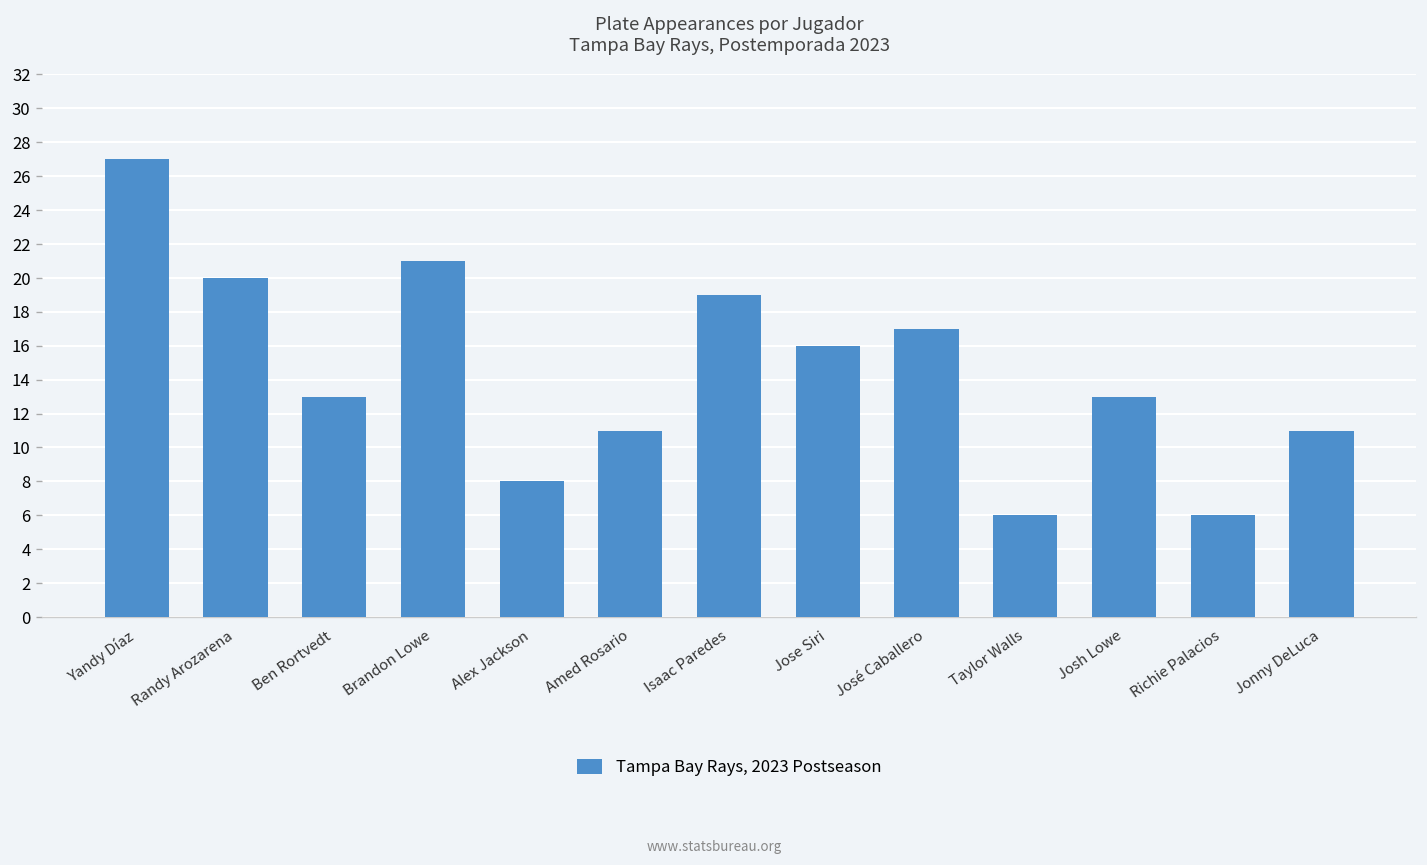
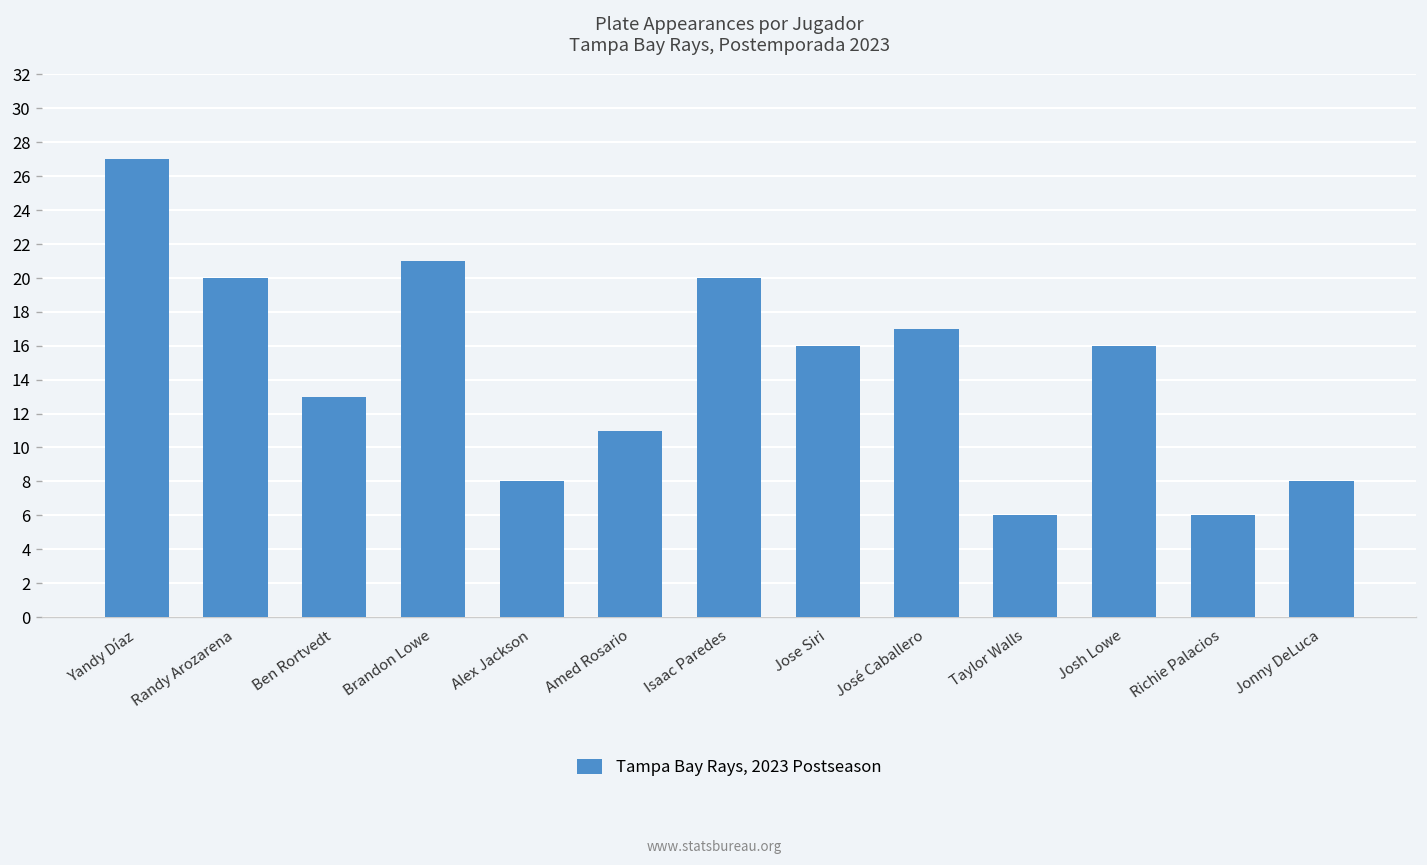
  {
    "Yandy Díaz": 27,
    "Randy Arozarena": 20,
    "Ben Rortvedt": 13,
    "Brandon Lowe": 21,
    "Alex Jackson": 8,
    "Amed Rosario": 11,
-   "Isaac Paredes": 19,
+   "Isaac Paredes": 20,
    "Jose Siri": 16,
    "José Caballero": 17,
    "Taylor Walls": 6,
-   "Josh Lowe": 13,
+   "Josh Lowe": 16,
    "Richie Palacios": 6,
-   "Jonny DeLuca": 11
+   "Jonny DeLuca": 8
  }
